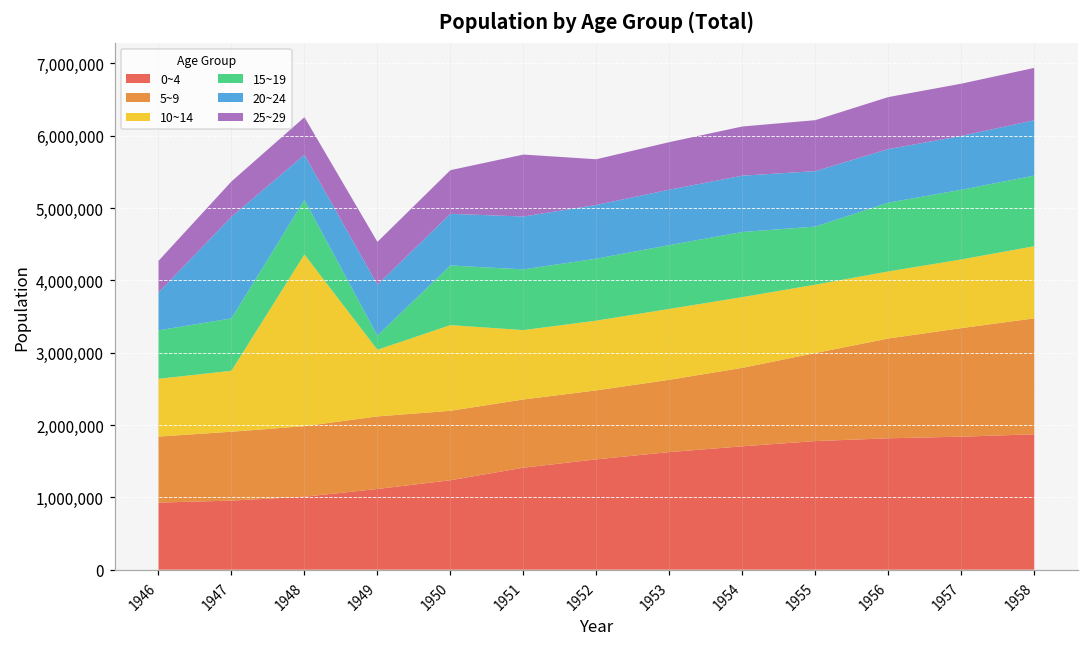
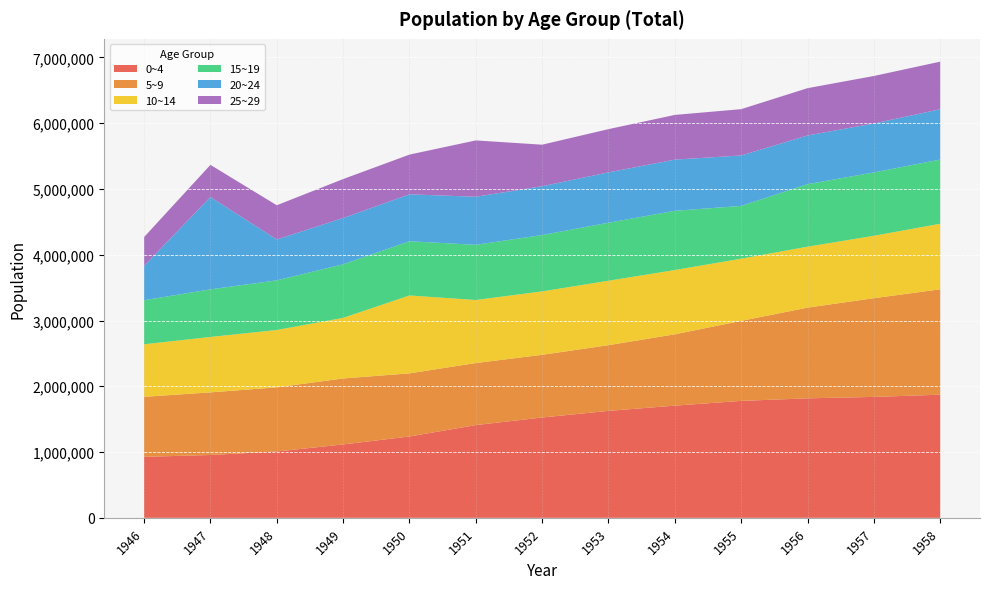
  {
    "10~14": {
      "1946": "800,000",
      "1947": "800,000",
-     "1948": "2,400,000",
+     "1948": "900,000",
      "1949": "900,000",
      "1950": "1,200,000",
      "1951": "1,000,000",
      "1952": "1,000,000",
      "1953": "1,000,000",
      "1954": "1,000,000",
      "1955": "900,000",
      "1956": "900,000",
      "1957": "900,000",
      "1958": "1,000,000"
    },
    "15~19": {
      "1946": "700,000",
      "1947": "700,000",
      "1948": "800,000",
-     "1949": "200,000",
+     "1949": "800,000",
      "1950": "800,000",
      "1951": "800,000",
      "1952": "900,000",
      "1953": "900,000",
      "1954": "900,000",
      "1955": "800,000",
      "1956": "1,000,000",
      "1957": "1,000,000",
      "1958": "1,000,000"
    },
    "20~24": {
      "1946": "500,000",
      "1947": "1,400,000",
      "1948": "600,000",
      "1949": "700,000",
      "1950": "700,000",
      "1951": "700,000",
      "1952": "700,000",
      "1953": "800,000",
      "1954": "800,000",
      "1955": "800,000",
      "1956": "700,000",
      "1957": "700,000",
      "1958": "800,000"
    },
    "25~29": {
      "1946": "400,000",
      "1947": "500,000",
      "1948": "500,000",
      "1949": "600,000",
      "1950": "600,000",
      "1951": "900,000",
      "1952": "600,000",
      "1953": "700,000",
      "1954": "700,000",
      "1955": "700,000",
      "1956": "700,000",
      "1957": "700,000",
      "1958": "700,000"
    }
  }
